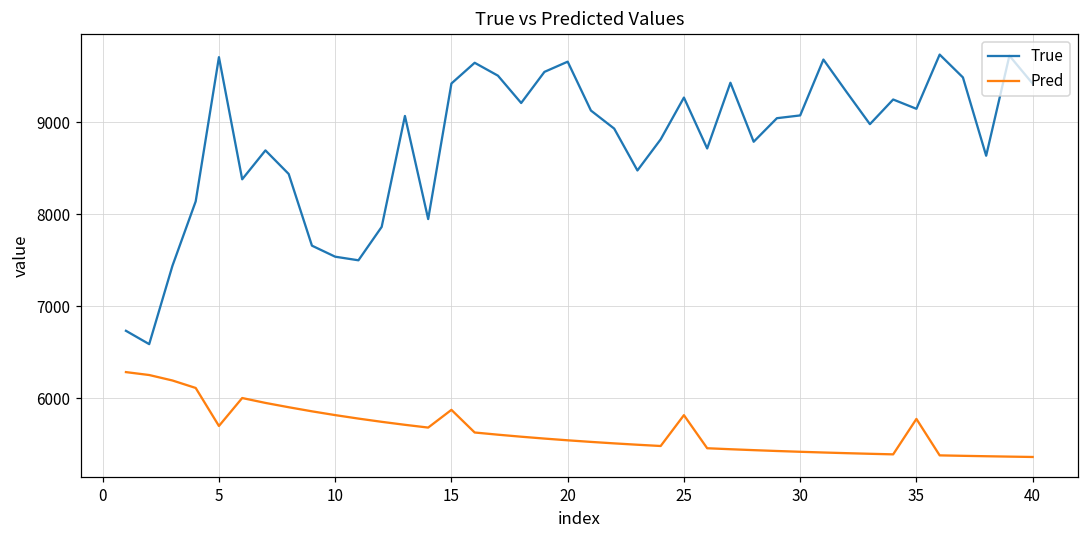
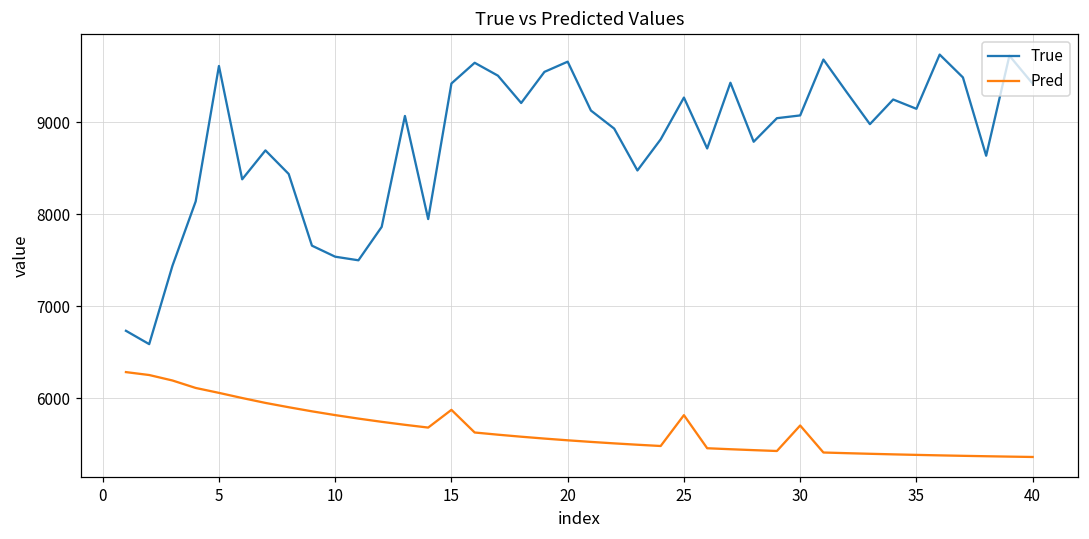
  {
    "True": {
-     "5": 9700,
+     "5": 9600,
      "10": 7500,
      "15": 9400,
      "20": 9700,
      "25": 9300,
      "30": 9100,
      "35": 9100
    },
    "Pred": {
-     "5": 5700,
+     "5": 6100,
      "10": 5800,
      "15": 5900,
      "20": 5500,
      "25": 5800,
-     "30": 5400,
-     "35": 5800,
+     "30": 5700,
+     "35": 5400,
      "40": 5400
    }
  }
